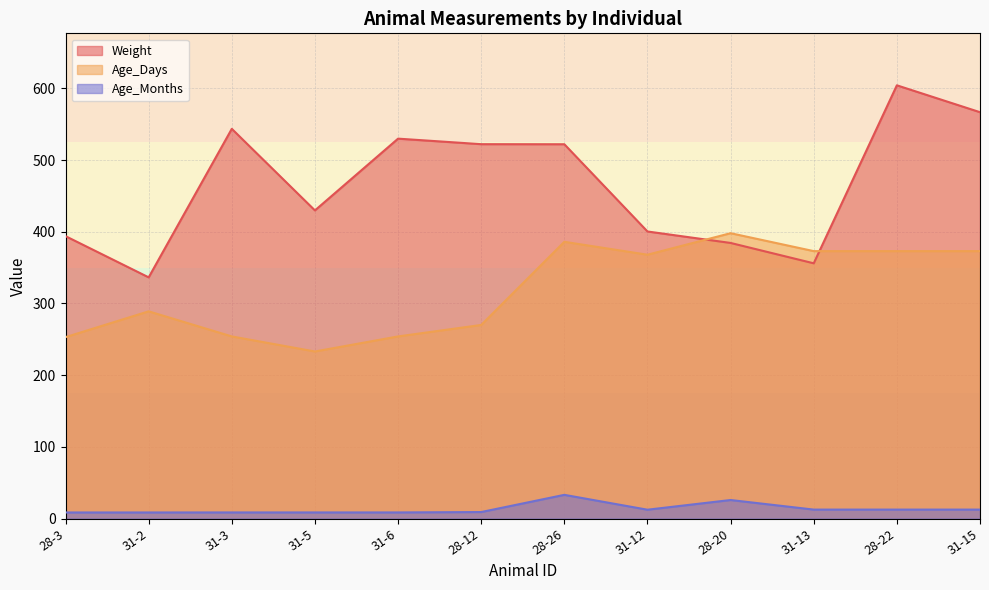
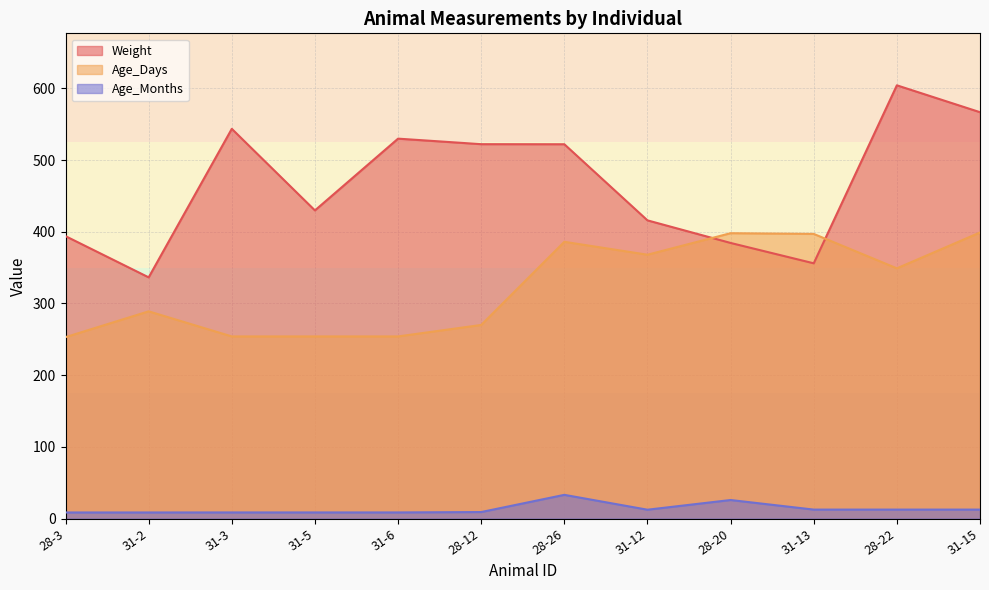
  {
    "Weight": {
      "28-3": 390,
      "31-2": 340,
      "31-3": 540,
      "31-5": 430,
      "31-6": 530,
      "28-12": 520,
      "28-26": 520,
-     "31-12": 400,
+     "31-12": 420,
      "28-20": 380,
      "31-13": 360,
      "28-22": 600,
      "31-15": 570
    },
    "Age_Days": {
      "28-3": 250,
      "31-2": 290,
      "31-3": 250,
-     "31-5": 230,
+     "31-5": 250,
      "31-6": 250,
      "28-12": 270,
      "28-26": 390,
      "31-12": 370,
      "28-20": 400,
-     "31-13": 370,
-     "28-22": 370,
-     "31-15": 370
+     "31-13": 400,
+     "28-22": 350,
+     "31-15": 400
    },
    "Age_Months": {
      "28-3": 10,
      "31-2": 10,
      "31-3": 10,
      "31-5": 10,
      "31-6": 10,
      "28-12": 10,
      "28-26": 30,
      "31-12": 10,
      "28-20": 30,
      "31-13": 10,
      "28-22": 10,
      "31-15": 10
    }
  }
